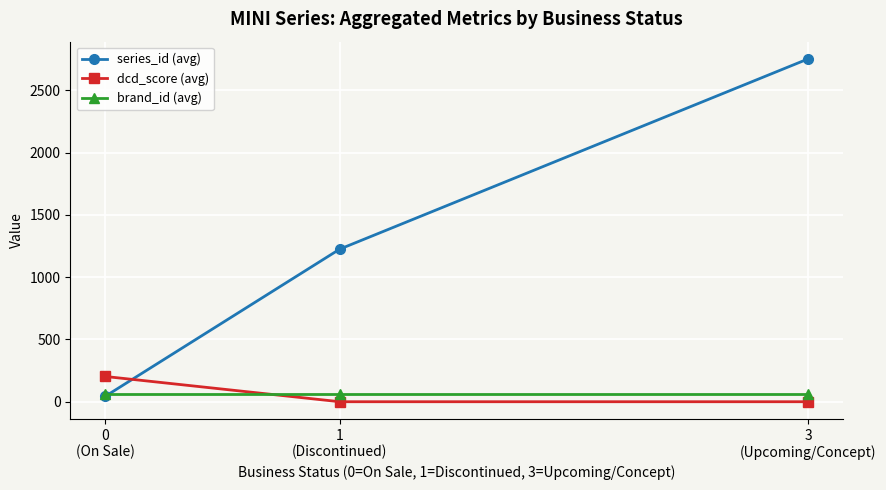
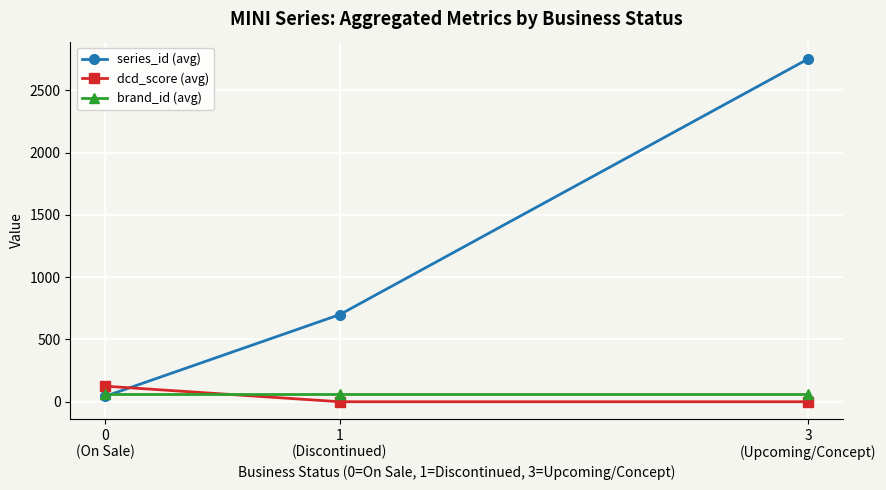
  {
    "series_id (avg)": {
      "0 (On Sale)": 40,
-     "1 (Discontinued)": 1220,
+     "1 (Discontinued)": 700,
      "3 (Upcoming/Concept)": 2750
    },
    "dcd_score (avg)": {
-     "0 (On Sale)": 200,
+     "0 (On Sale)": 120,
      "1 (Discontinued)": 0,
      "3 (Upcoming/Concept)": 0
    },
    "brand_id (avg)": {
      "0 (On Sale)": 70,
      "1 (Discontinued)": 70,
      "3 (Upcoming/Concept)": 70
    }
  }
